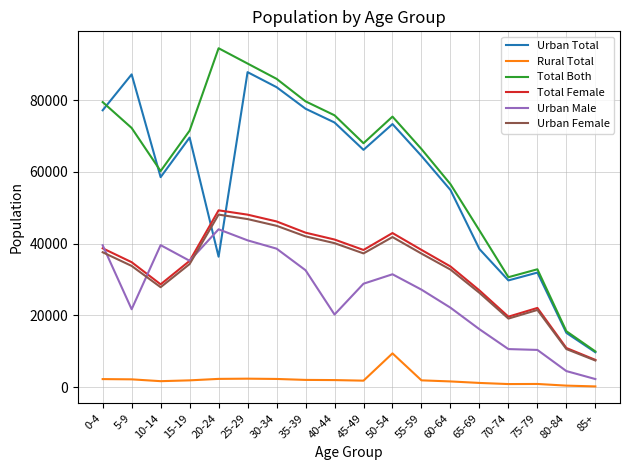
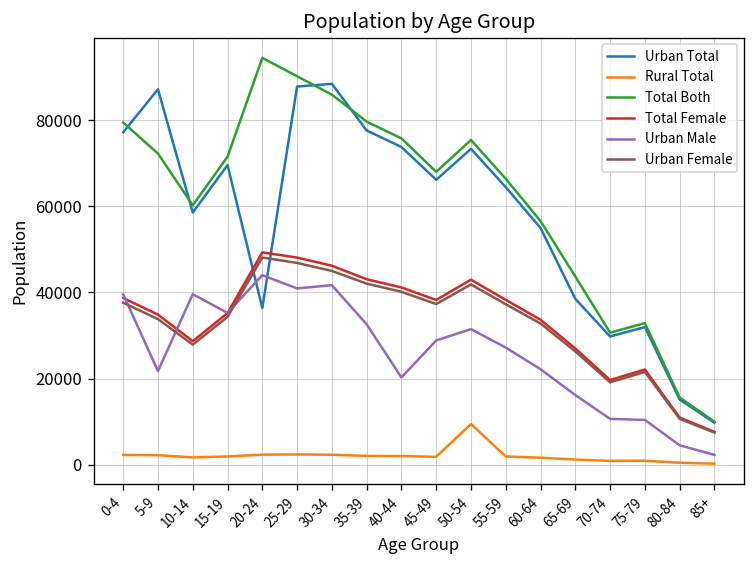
  {
    "Urban Total": {
      "0-4": 77000,
      "5-9": 87000,
      "10-14": 59000,
      "15-19": 70000,
      "20-24": 36000,
      "25-29": 88000,
-     "30-34": 84000,
+     "30-34": 88000,
      "35-39": 78000,
      "40-44": 74000,
      "45-49": 66000,
      "50-54": 73000,
      "55-59": 64000,
      "60-64": 55000,
      "65-69": 39000,
      "70-74": 30000,
      "75-79": 32000
    },
    "Rural Total": {
      "0-4": 2000,
      "5-9": 2000,
      "10-14": 2000,
      "15-19": 2000,
      "20-24": 2000,
      "25-29": 2000,
      "30-34": 2000,
      "35-39": 2000,
      "40-44": 2000,
      "45-49": 2000,
      "50-54": 9000,
      "55-59": 2000,
      "60-64": 2000,
      "65-69": 1000,
      "70-74": 1000,
      "75-79": 1000,
      "80-84": 0,
      "85+": 0
    },
    "Total Both": {
      "0-4": 79000,
      "5-9": 72000,
      "10-14": 60000,
      "15-19": 72000,
      "20-24": 94000,
      "25-29": 90000,
      "30-34": 86000,
      "35-39": 80000,
      "40-44": 76000,
      "45-49": 68000,
      "50-54": 75000,
      "55-59": 66000,
      "60-64": 57000,
      "65-69": 44000,
      "70-74": 31000,
      "75-79": 33000
    },
    "Total Female": {
      "0-4": 39000,
      "5-9": 35000,
      "10-14": 29000,
      "20-24": 49000,
      "25-29": 48000,
      "30-34": 46000,
      "35-39": 43000,
      "40-44": 41000,
      "45-49": 38000,
      "50-54": 43000,
      "55-59": 38000,
      "60-64": 34000
    },
    "Urban Male": {
      "0-4": 40000,
      "5-9": 22000,
      "10-14": 40000,
      "20-24": 44000,
      "25-29": 41000,
-     "30-34": 39000,
+     "30-34": 42000,
      "35-39": 33000,
      "40-44": 20000,
      "45-49": 29000,
      "50-54": 31000,
      "55-59": 27000,
      "60-64": 22000,
      "65-69": 16000,
      "70-74": 11000,
      "75-79": 10000,
      "80-84": 5000,
      "85+": 2000
    },
    "Urban Female": {
      "0-4": 38000,
      "5-9": 34000,
      "10-14": 28000,
      "15-19": 34000,
      "20-24": 48000,
      "25-29": 47000,
      "30-34": 45000,
      "35-39": 42000,
      "40-44": 40000,
      "45-49": 37000,
      "50-54": 42000,
      "55-59": 37000,
      "60-64": 33000
    }
  }
